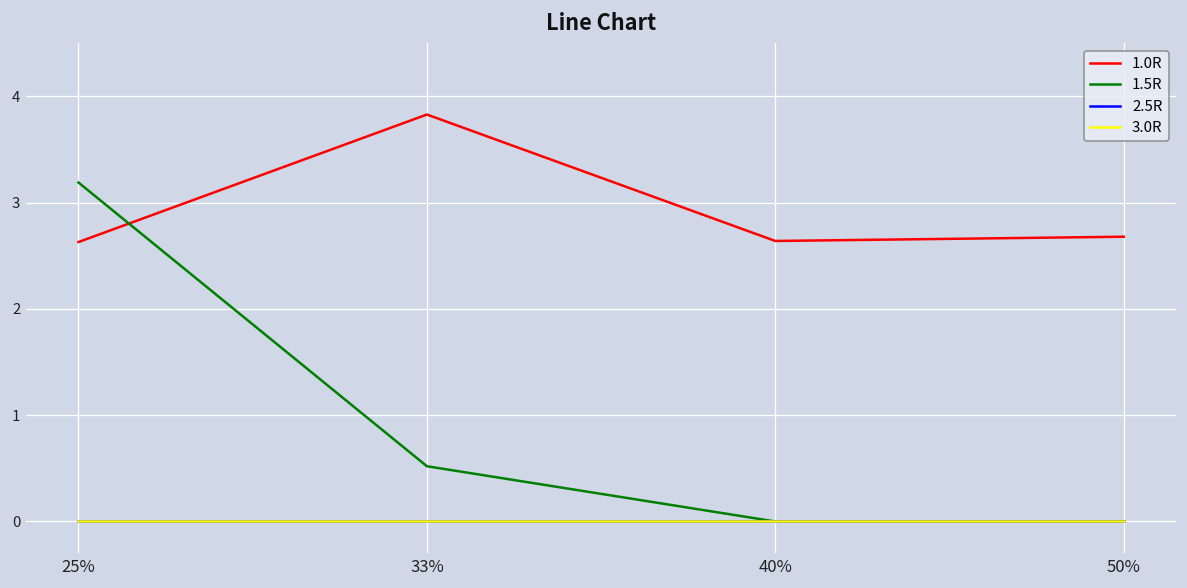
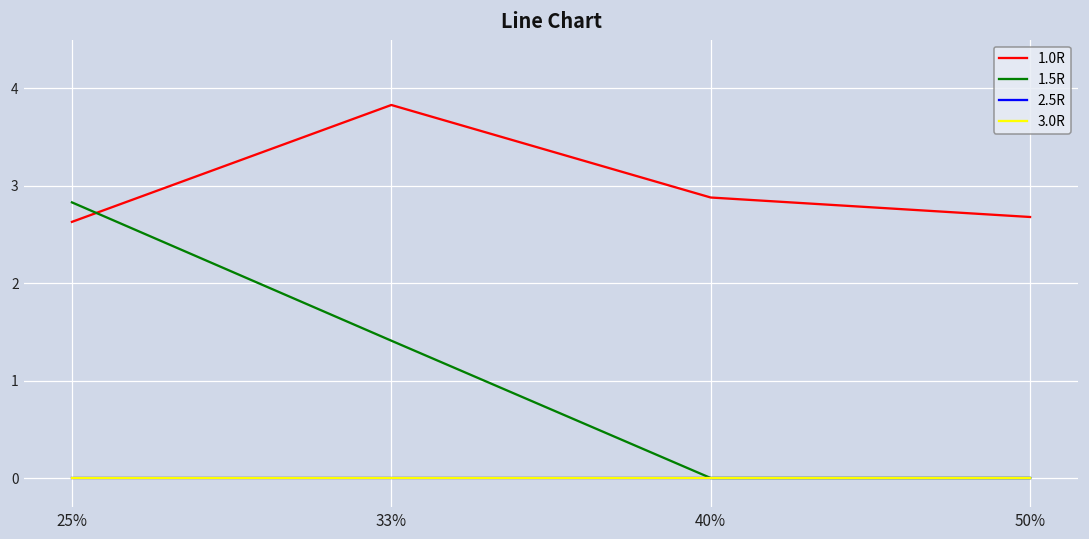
  {
    "1.0R": {
      "25%": 2.6,
      "33%": 3.8,
-     "40%": 2.6,
+     "40%": 2.9,
      "50%": 2.7
    },
    "1.5R": {
-     "25%": 3.2,
-     "33%": 0.5
+     "25%": 2.8,
+     "33%": 1.4
    },
    "3.0R": {
      "25%": 0.0,
      "33%": 0.0
    }
  }
